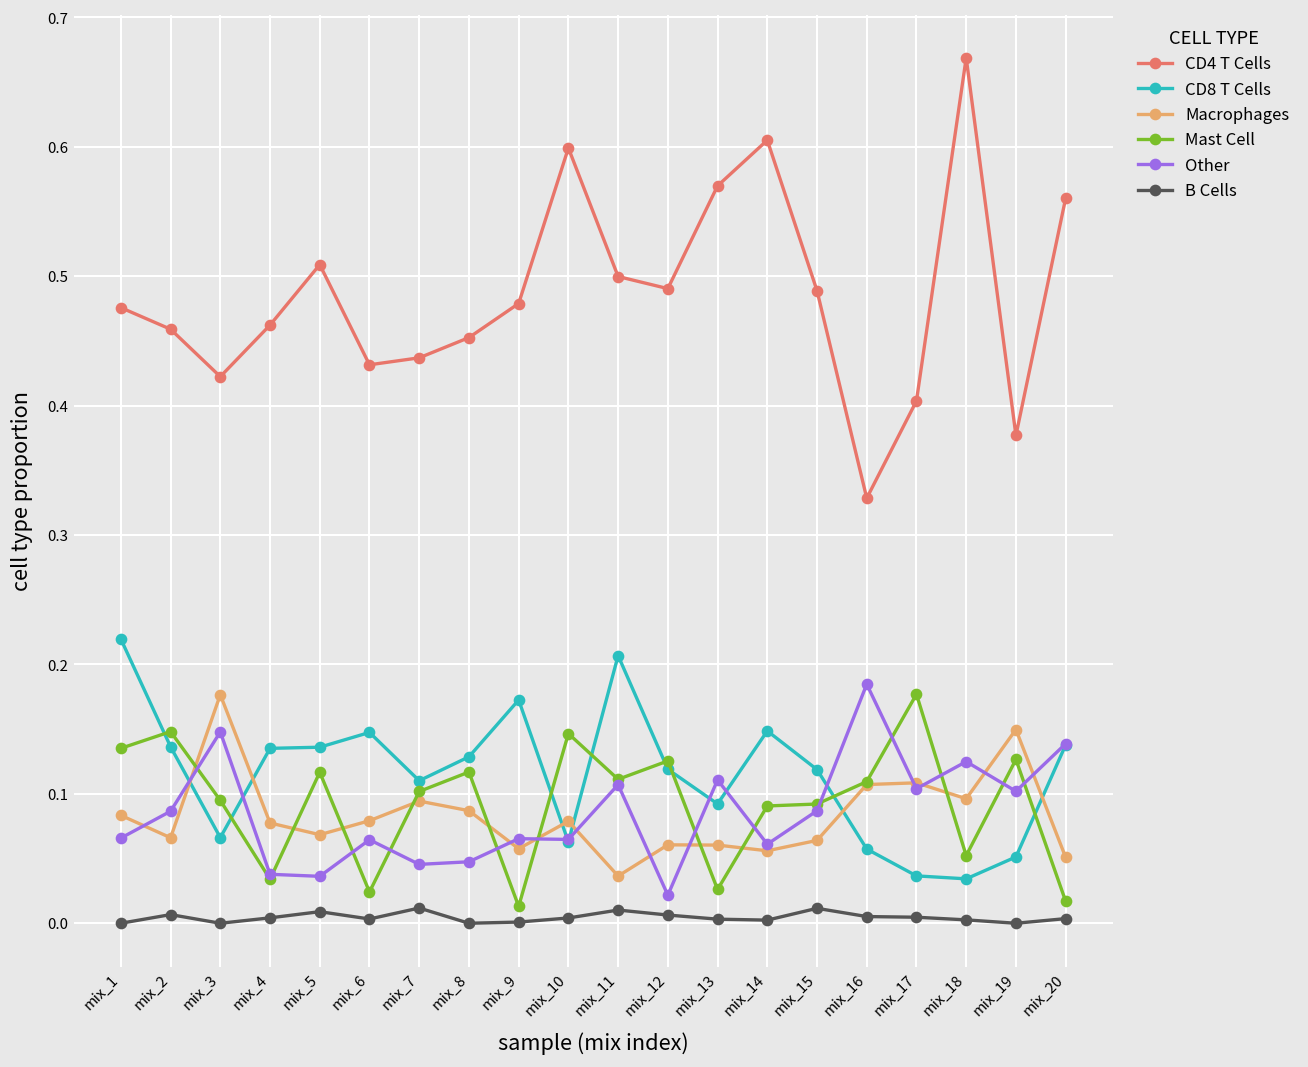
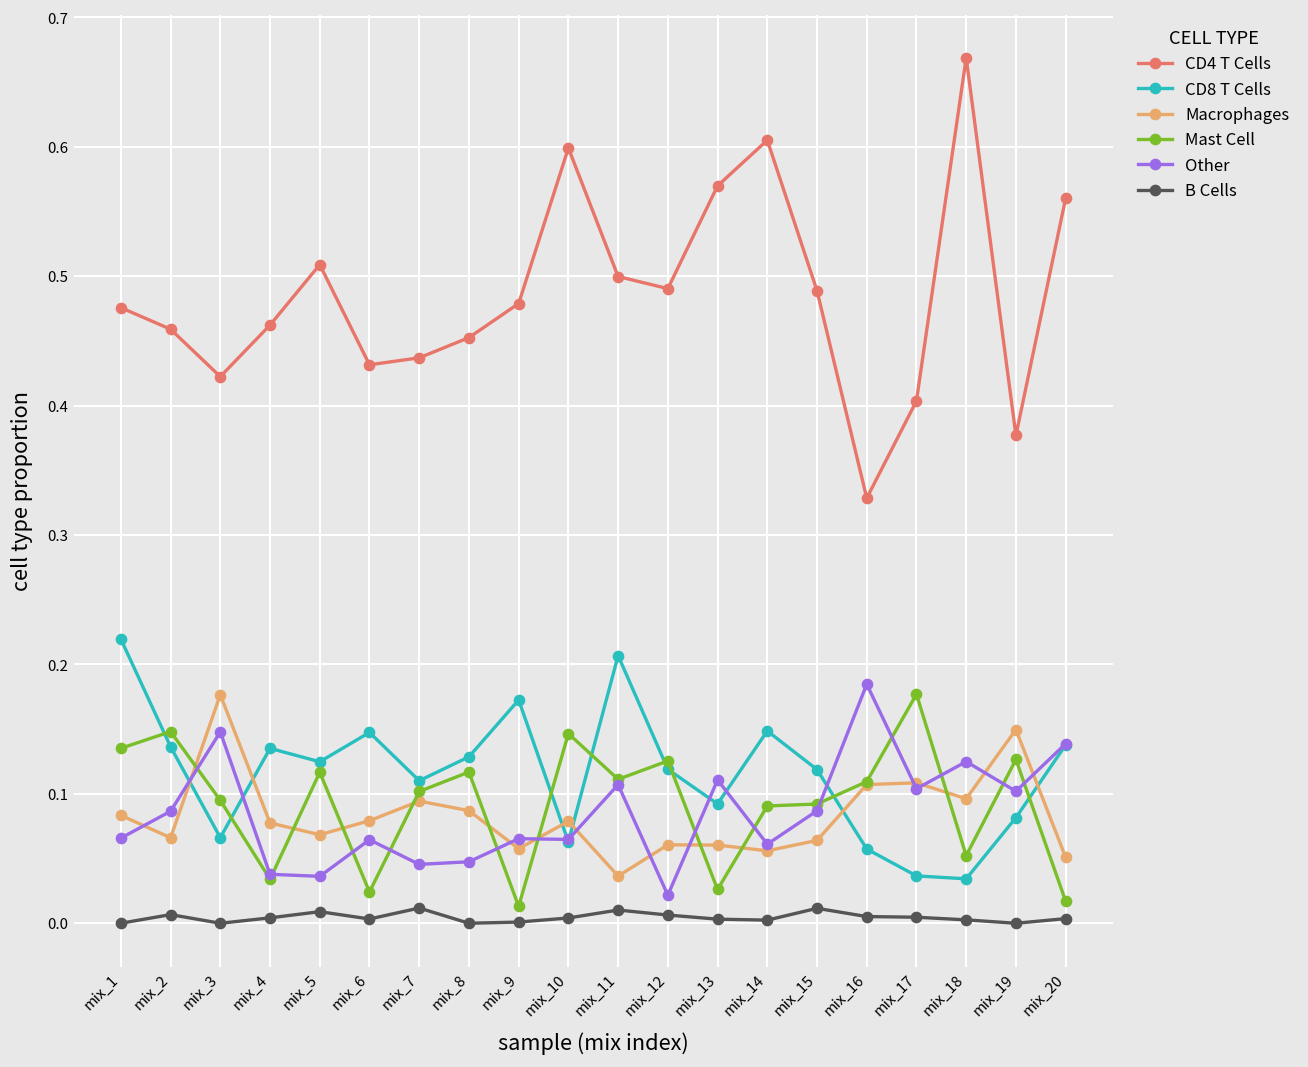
  {
    "CD8 T Cells": {
      "mix_1": 0.220,
      "mix_2": 0.136,
      "mix_3": 0.066,
      "mix_4": 0.135,
-     "mix_5": 0.136,
+     "mix_5": 0.125,
      "mix_6": 0.147,
      "mix_7": 0.110,
      "mix_8": 0.129,
      "mix_9": 0.173,
      "mix_11": 0.207,
      "mix_12": 0.119,
      "mix_13": 0.092,
      "mix_14": 0.149,
      "mix_15": 0.119,
      "mix_16": 0.057,
      "mix_17": 0.037,
      "mix_18": 0.034,
-     "mix_19": 0.051
+     "mix_19": 0.082
    },
    "Mast Cell": {
      "mix_1": 0.135,
      "mix_2": 0.148,
      "mix_3": 0.095,
      "mix_4": 0.034,
      "mix_5": 0.117,
      "mix_6": 0.024,
      "mix_7": 0.102,
      "mix_8": 0.117,
      "mix_9": 0.013,
      "mix_10": 0.147,
      "mix_11": 0.111,
      "mix_12": 0.125,
      "mix_13": 0.026,
      "mix_14": 0.091,
      "mix_15": 0.092,
      "mix_17": 0.177,
      "mix_18": 0.052,
      "mix_19": 0.127,
      "mix_20": 0.017
    },
    "Other": {
      "mix_1": 0.066,
      "mix_2": 0.087,
      "mix_3": 0.148,
      "mix_4": 0.038,
      "mix_5": 0.036,
      "mix_6": 0.065,
      "mix_7": 0.045,
      "mix_8": 0.048,
      "mix_9": 0.065,
      "mix_11": 0.107,
      "mix_12": 0.022,
      "mix_13": 0.111,
      "mix_14": 0.061,
      "mix_15": 0.087,
      "mix_16": 0.185,
      "mix_17": 0.104,
      "mix_18": 0.125,
      "mix_19": 0.102
    },
    "B Cells": {
      "mix_1": 0.000,
      "mix_2": 0.007,
      "mix_3": 0.000,
      "mix_4": 0.004,
      "mix_5": 0.009,
      "mix_6": 0.003,
      "mix_7": 0.012,
      "mix_8": 0.000,
      "mix_9": 0.001,
      "mix_10": 0.004,
      "mix_11": 0.010,
      "mix_12": 0.006,
      "mix_13": 0.003,
      "mix_14": 0.002,
      "mix_15": 0.012,
      "mix_16": 0.005,
      "mix_17": 0.005,
      "mix_18": 0.003,
      "mix_19": 0.000,
      "mix_20": 0.004
    }
  }
